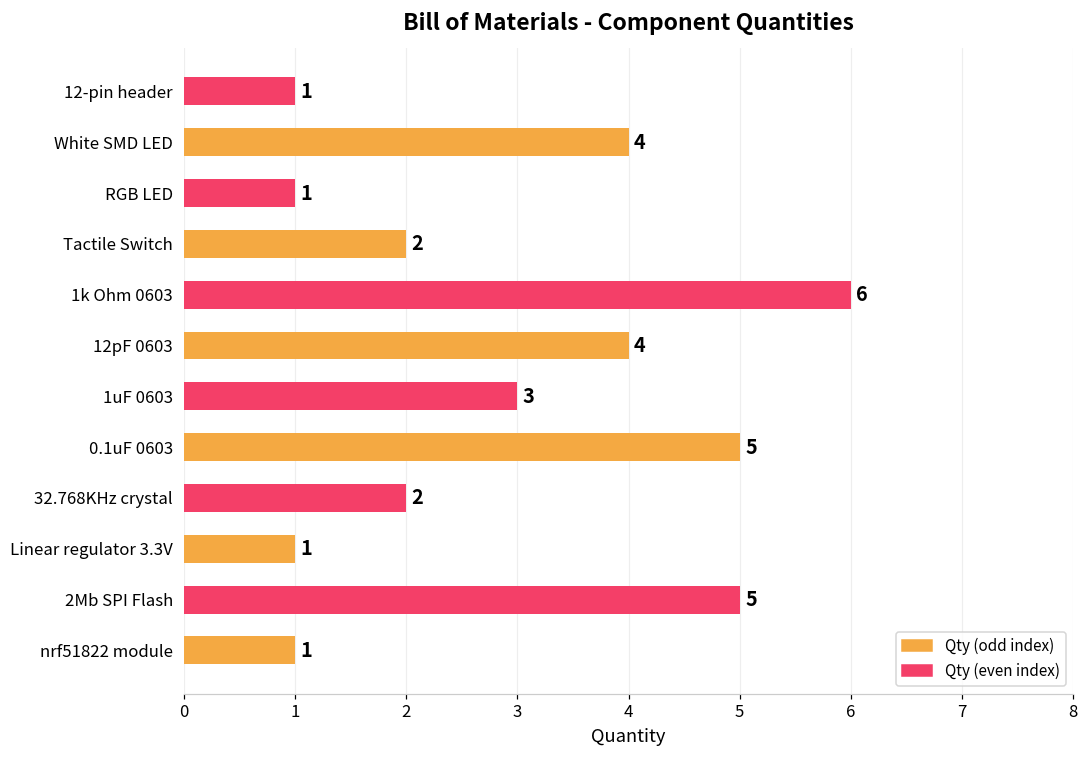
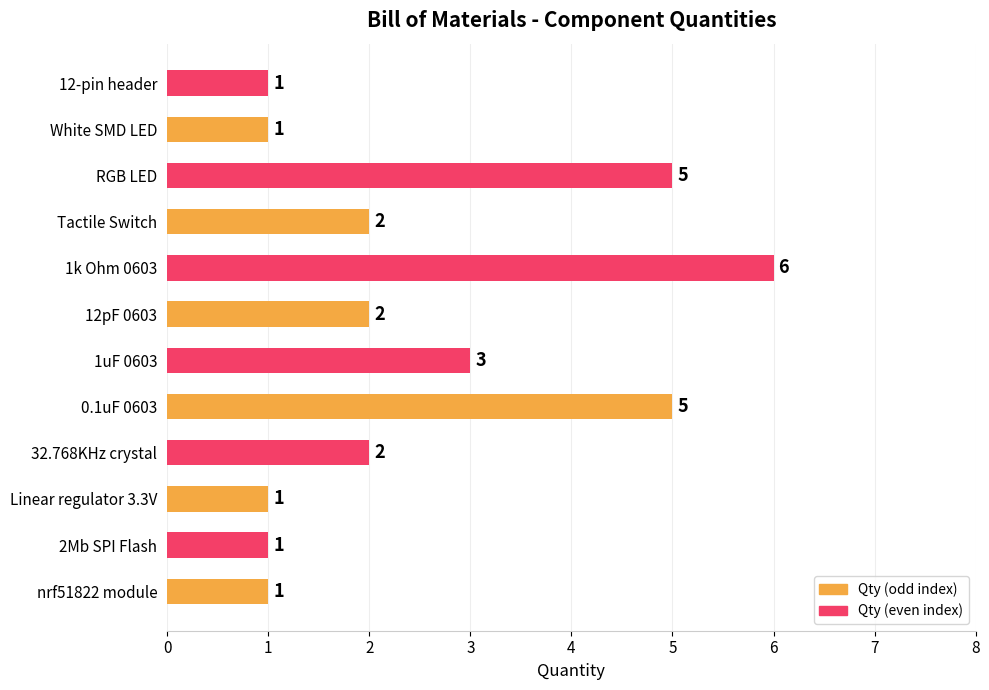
  {
    "12-pin header": 1,
-   "White SMD LED": 4,
-   "RGB LED": 1,
+   "White SMD LED": 1,
+   "RGB LED": 5,
    "Tactile Switch": 2,
    "1k Ohm 0603": 6,
-   "12pF 0603": 4,
+   "12pF 0603": 2,
    "1uF 0603": 3,
    "0.1uF 0603": 5,
    "32.768KHz crystal": 2,
    "Linear regulator 3.3V": 1,
-   "2Mb SPI Flash": 5,
+   "2Mb SPI Flash": 1,
    "nrf51822 module": 1
  }
